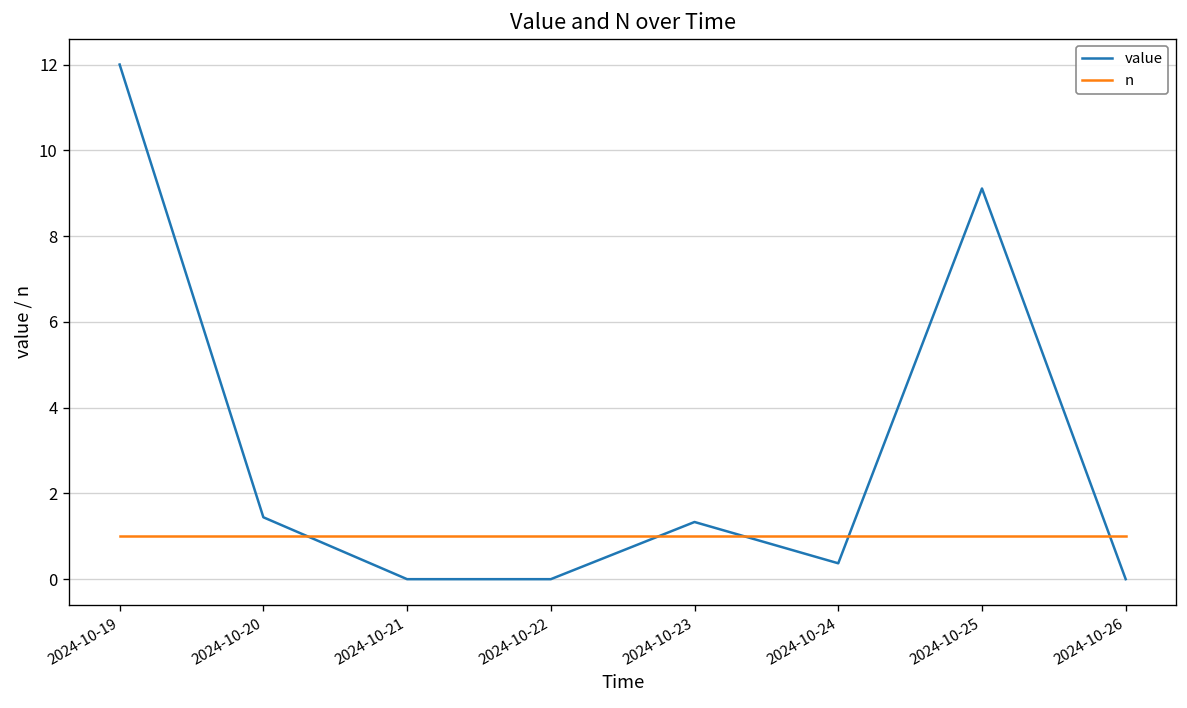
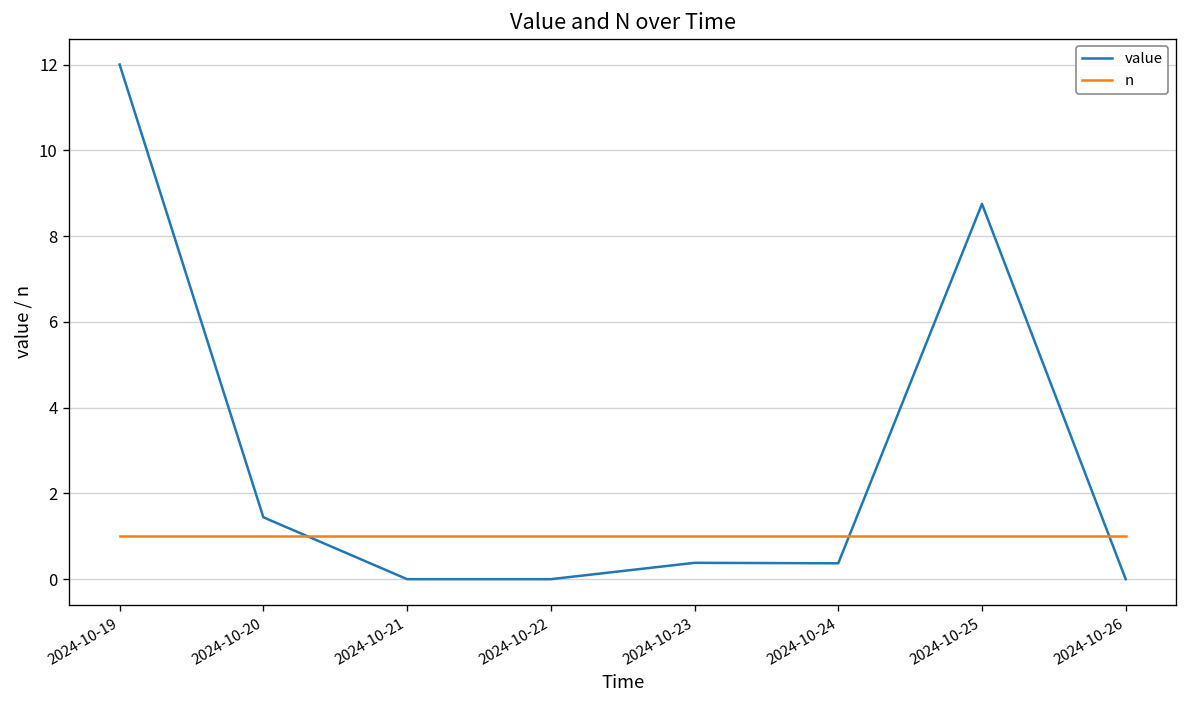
  {
    "value": {
      "2024-10-19": 12.0,
      "2024-10-20": 1.4,
      "2024-10-21": 0.0,
      "2024-10-22": 0.0,
-     "2024-10-23": 1.3,
+     "2024-10-23": 0.4,
      "2024-10-24": 0.4,
-     "2024-10-25": 9.1,
+     "2024-10-25": 8.8,
      "2024-10-26": 0.0
    },
    "n": {
      "2024-10-19": 1.0,
      "2024-10-20": 1.0,
      "2024-10-21": 1.0,
      "2024-10-22": 1.0,
      "2024-10-23": 1.0,
      "2024-10-24": 1.0,
      "2024-10-25": 1.0,
      "2024-10-26": 1.0
    }
  }
